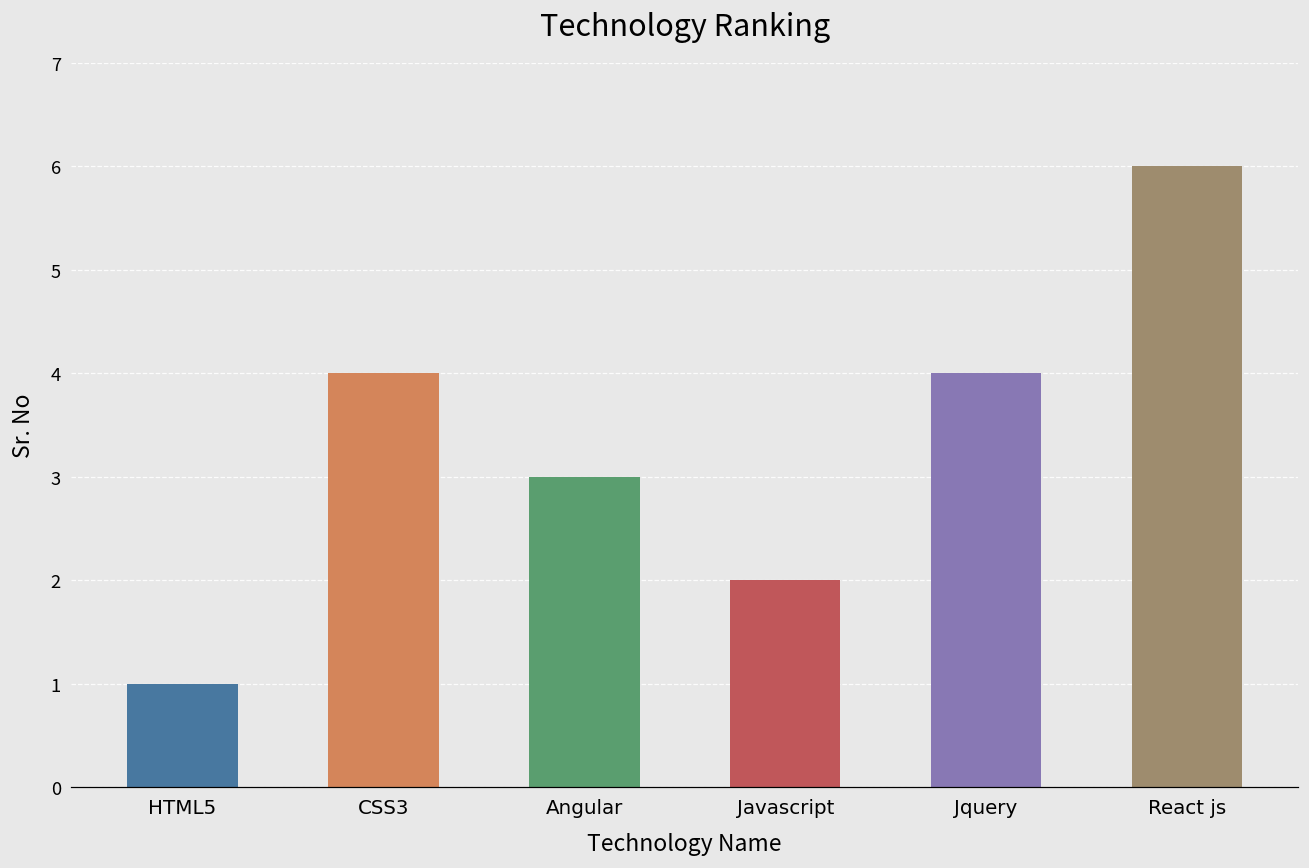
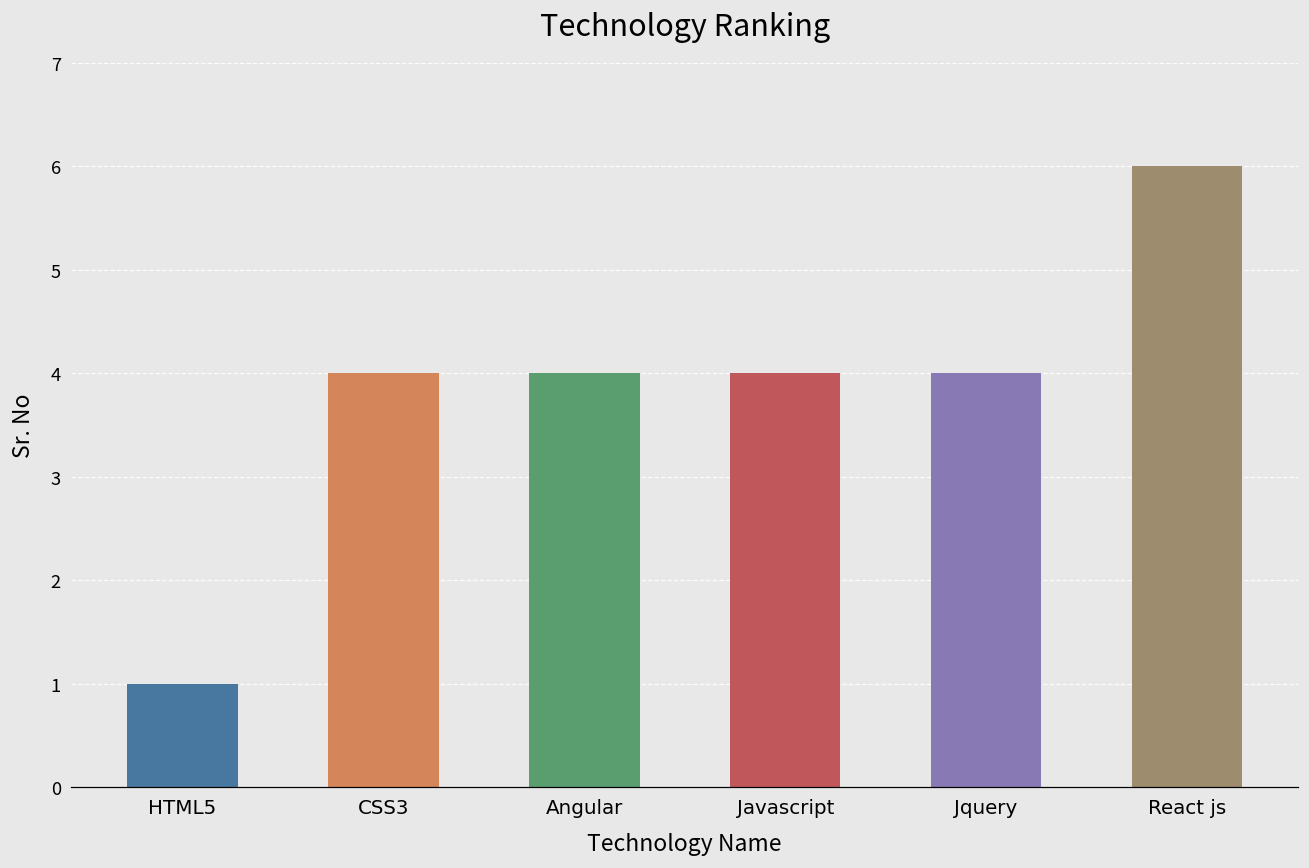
  {
    "HTML5": 1,
    "CSS3": 4,
-   "Angular": 3,
-   "Javascript": 2,
+   "Angular": 4,
+   "Javascript": 4,
    "Jquery": 4,
    "React js": 6
  }
